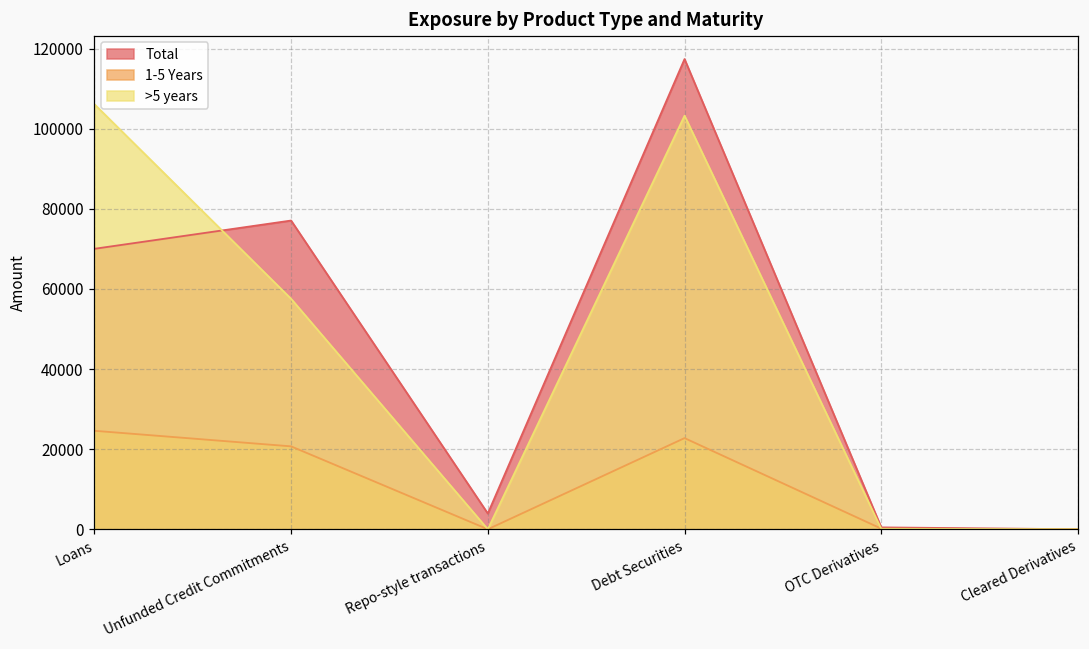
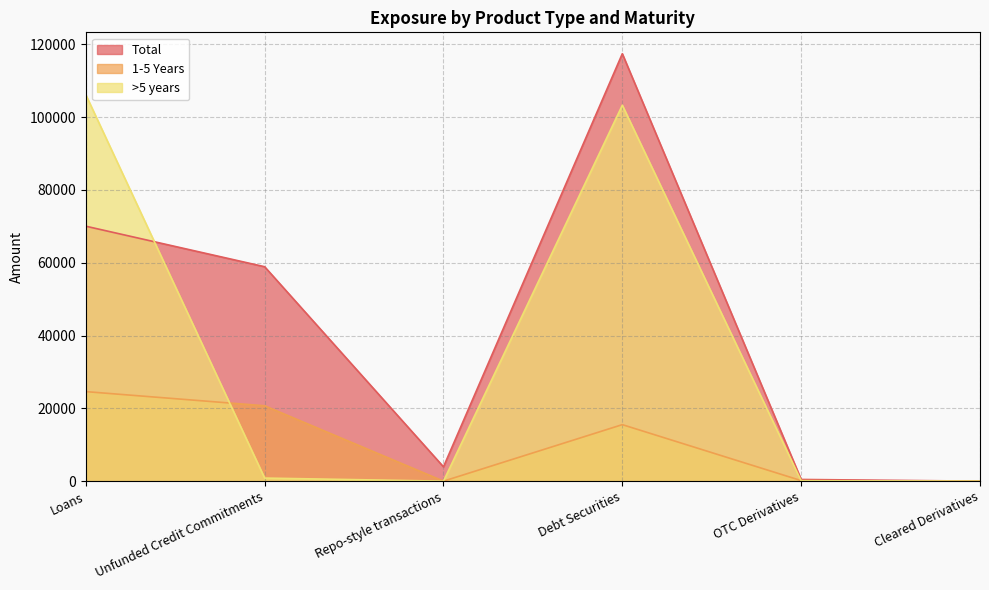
  {
    "Total": {
      "Loans": 70000,
-     "Unfunded Credit Commitments": 77000,
+     "Unfunded Credit Commitments": 59000,
      "Repo-style transactions": 4000,
      "Debt Securities": 117000
    },
    "1-5 Years": {
      "Loans": 25000,
      "Unfunded Credit Commitments": 21000,
-     "Debt Securities": 23000
+     "Debt Securities": 16000
    },
    ">5 years": {
      "Loans": 106000,
-     "Unfunded Credit Commitments": 58000,
+     "Unfunded Credit Commitments": 1000,
      "Debt Securities": 103000
    }
  }
